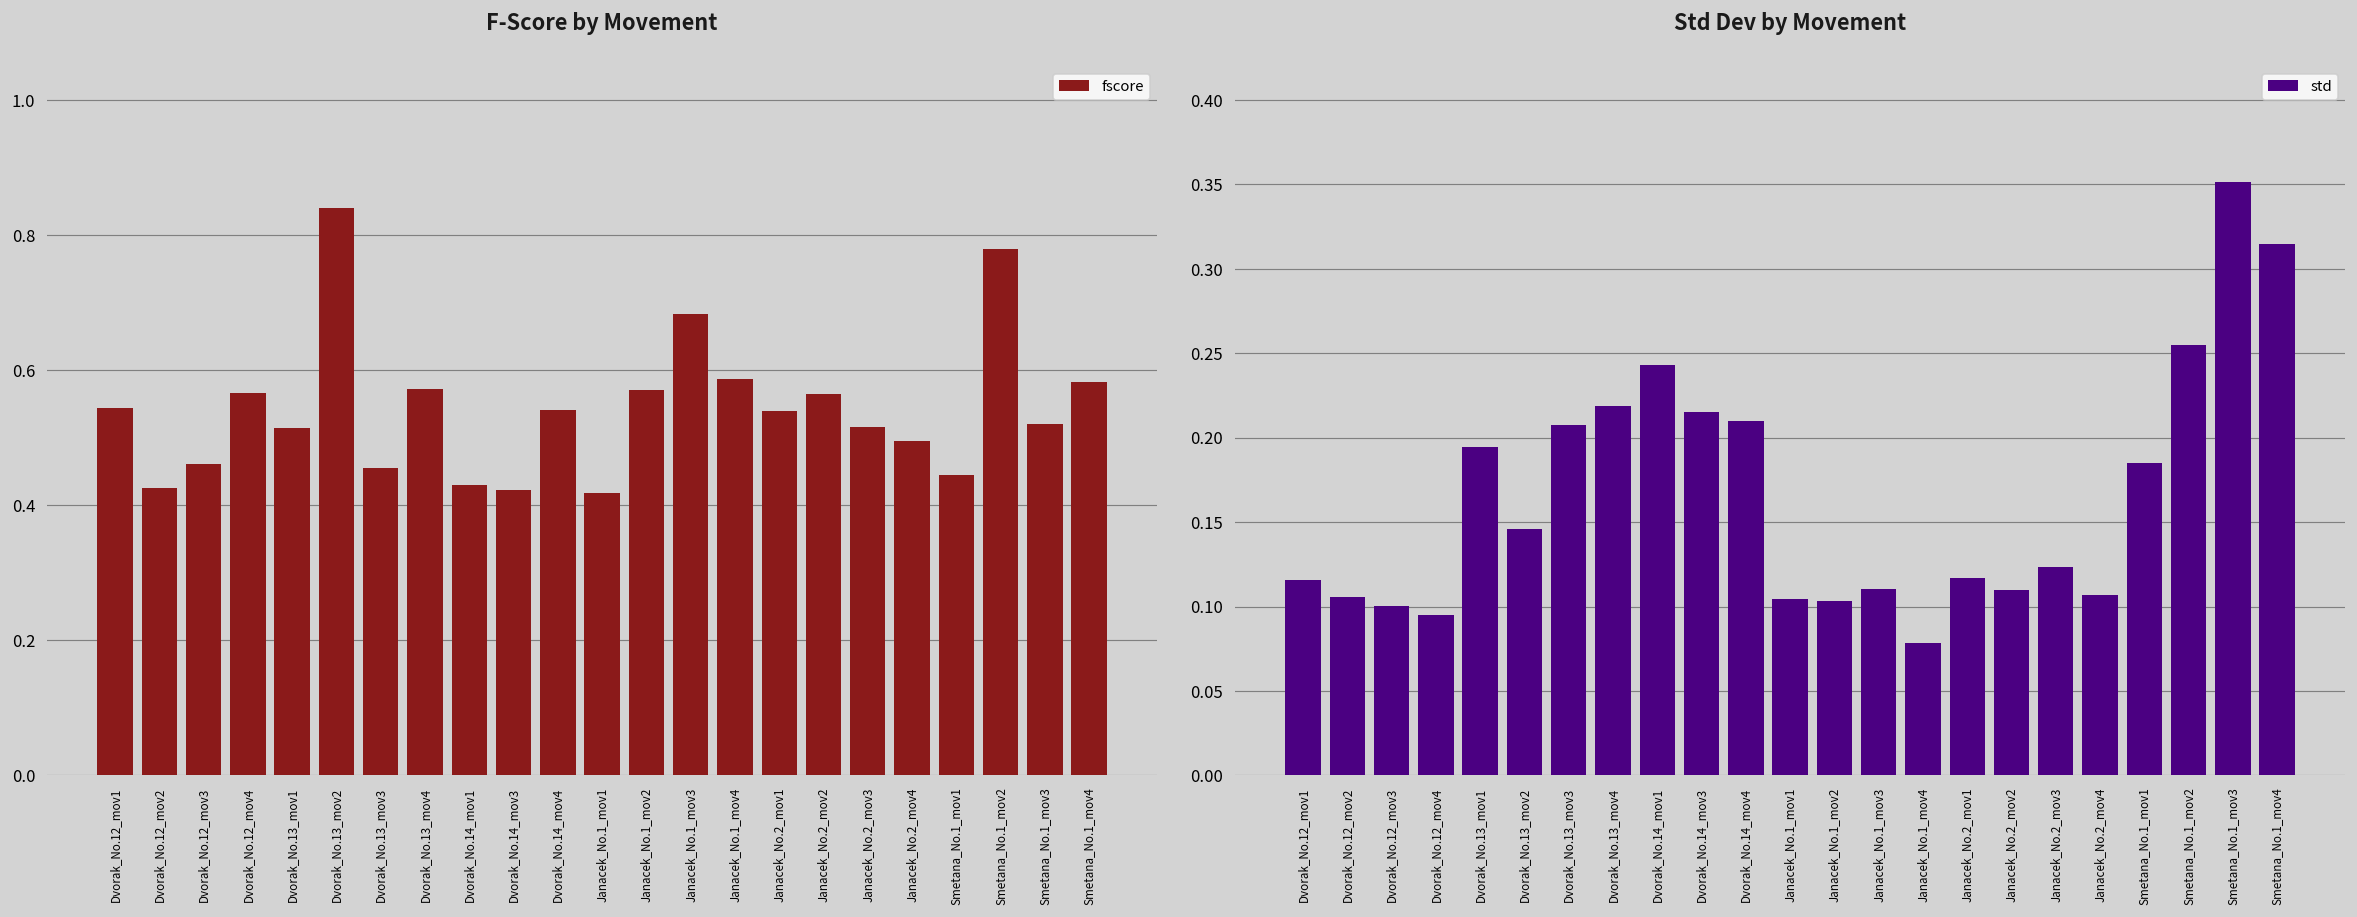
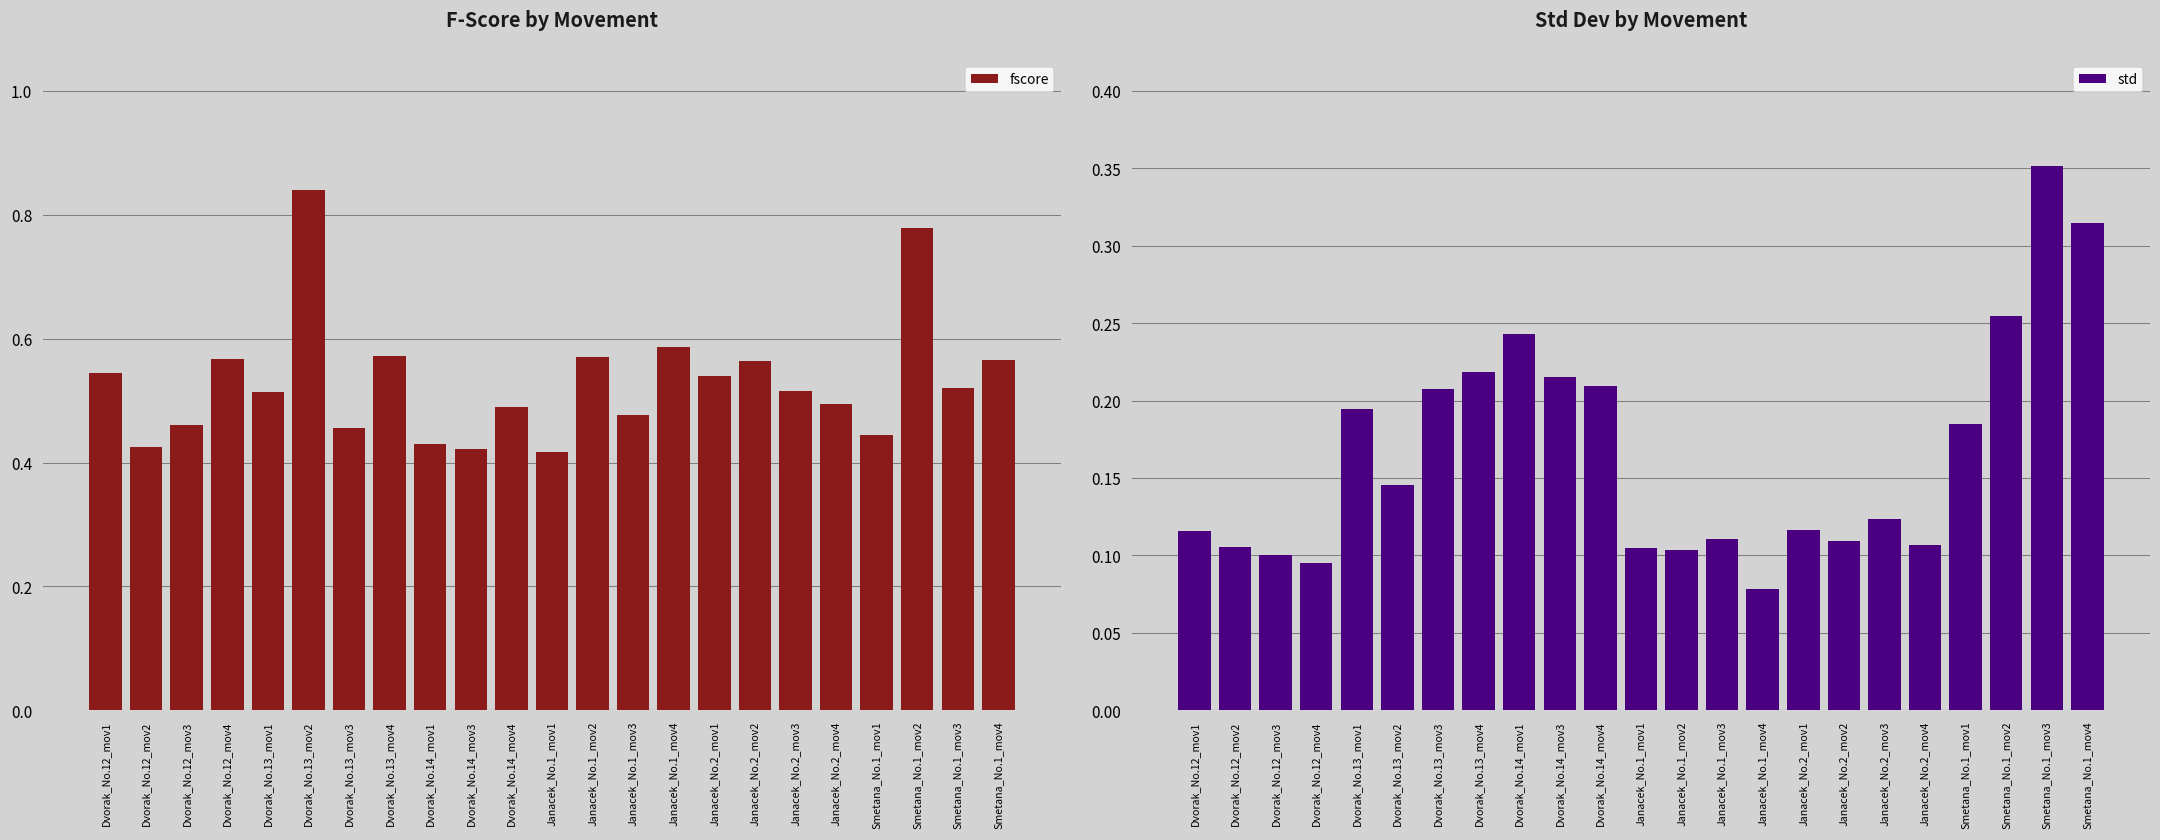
  {
    "F-Score by Movement": {
      "Dvorak_No.12_mov1": 0.54,
      "Dvorak_No.12_mov2": 0.43,
      "Dvorak_No.12_mov3": 0.46,
      "Dvorak_No.12_mov4": 0.57,
      "Dvorak_No.13_mov1": 0.51,
      "Dvorak_No.13_mov2": 0.84,
      "Dvorak_No.13_mov3": 0.46,
      "Dvorak_No.13_mov4": 0.57,
      "Dvorak_No.14_mov1": 0.43,
      "Dvorak_No.14_mov3": 0.42,
-     "Dvorak_No.14_mov4": 0.54,
+     "Dvorak_No.14_mov4": 0.49,
      "Janacek_No.1_mov1": 0.42,
      "Janacek_No.1_mov2": 0.57,
-     "Janacek_No.1_mov3": 0.68,
+     "Janacek_No.1_mov3": 0.48,
      "Janacek_No.1_mov4": 0.59,
      "Janacek_No.2_mov1": 0.54,
      "Janacek_No.2_mov2": 0.56,
      "Janacek_No.2_mov3": 0.52,
      "Janacek_No.2_mov4": 0.49,
      "Smetana_No.1_mov1": 0.44,
      "Smetana_No.1_mov2": 0.78,
      "Smetana_No.1_mov3": 0.52,
-     "Smetana_No.1_mov4": 0.58
+     "Smetana_No.1_mov4": 0.57
    },
    "Std Dev by Movement": {
      "Dvorak_No.12_mov1": 0.116,
      "Dvorak_No.12_mov2": 0.106,
      "Dvorak_No.12_mov3": 0.100,
      "Dvorak_No.12_mov4": 0.095,
      "Dvorak_No.13_mov1": 0.195,
      "Dvorak_No.13_mov2": 0.146,
      "Dvorak_No.13_mov3": 0.208,
      "Dvorak_No.13_mov4": 0.219,
      "Dvorak_No.14_mov1": 0.243,
      "Dvorak_No.14_mov3": 0.215,
      "Dvorak_No.14_mov4": 0.210,
      "Janacek_No.1_mov1": 0.105,
      "Janacek_No.1_mov2": 0.103,
      "Janacek_No.1_mov3": 0.111,
      "Janacek_No.1_mov4": 0.078,
      "Janacek_No.2_mov1": 0.117,
      "Janacek_No.2_mov2": 0.110,
      "Janacek_No.2_mov3": 0.124,
      "Janacek_No.2_mov4": 0.107,
      "Smetana_No.1_mov1": 0.185,
      "Smetana_No.1_mov2": 0.255,
      "Smetana_No.1_mov3": 0.351,
      "Smetana_No.1_mov4": 0.315
    }
  }
